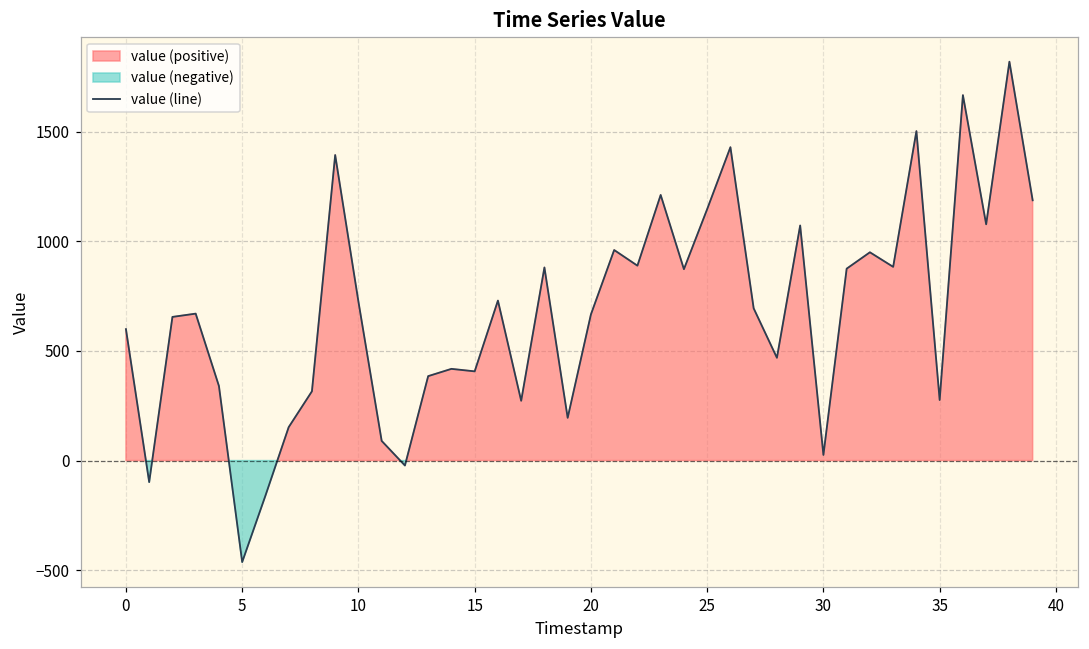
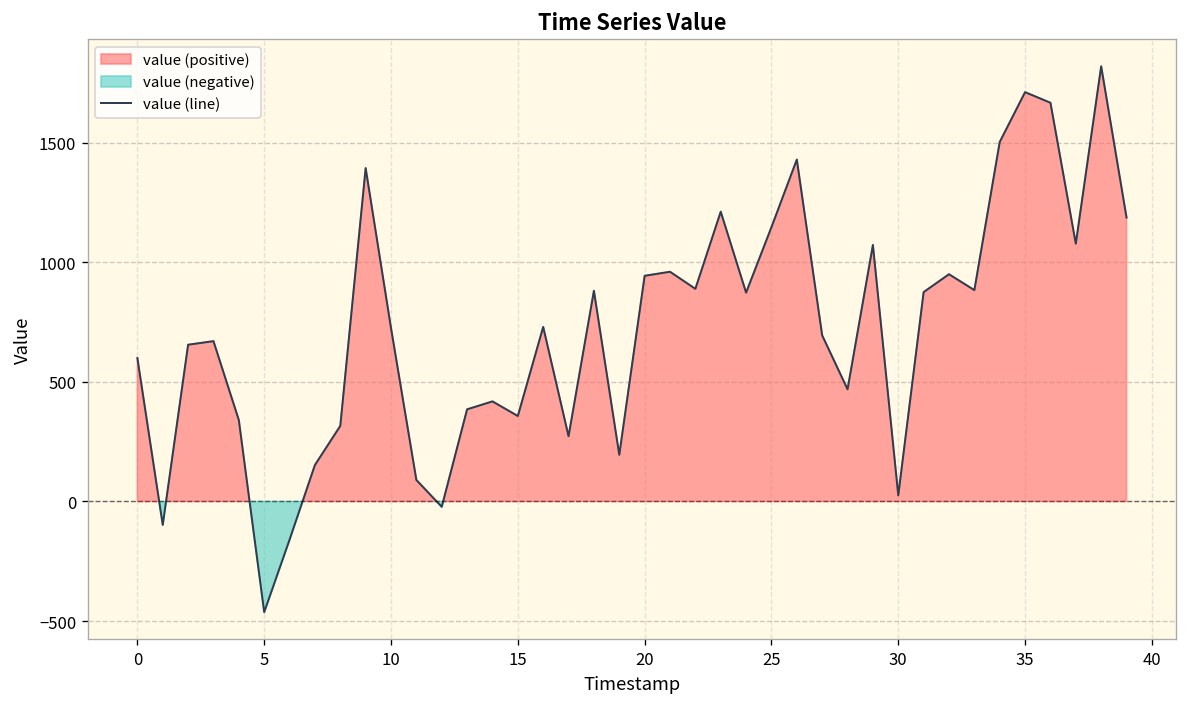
  {
    "0": 600,
    "5": -460,
    "10": 720,
-   "15": 410,
-   "20": 670,
+   "15": 360,
+   "20": 940,
    "25": 1150,
    "30": 30,
-   "35": 280
+   "35": 1710
  }
